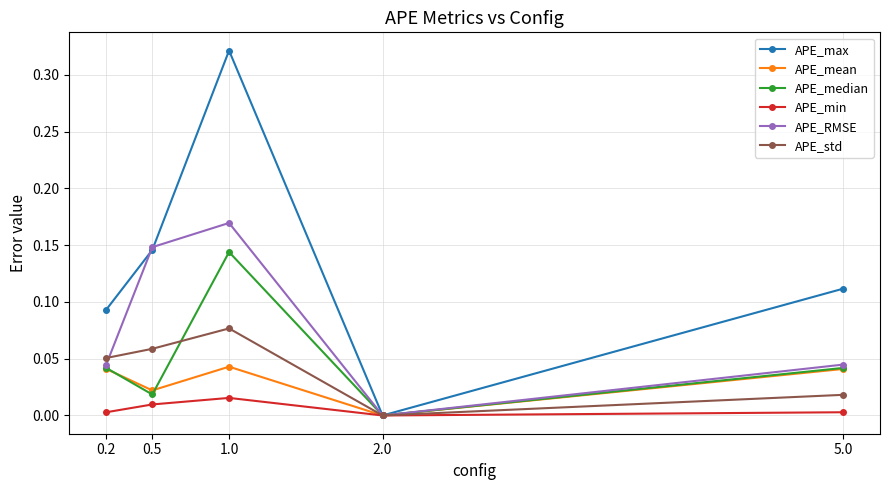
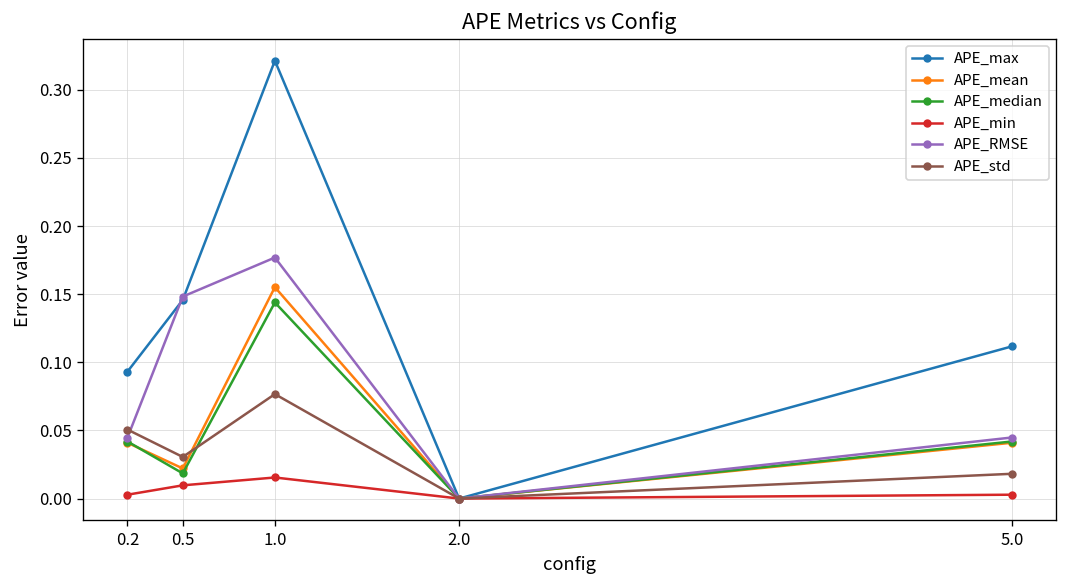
  {
    "APE_max": {
      "0.2": 0.093,
      "0.5": 0.146,
      "1.0": 0.321,
      "5.0": 0.112
    },
    "APE_mean": {
      "0.5": 0.022,
-     "1.0": 0.043
+     "1.0": 0.155
    },
    "APE_median": {
      "0.5": 0.018,
      "1.0": 0.144
    },
    "APE_min": {
      "0.2": 0.003,
      "0.5": 0.010,
      "1.0": 0.015,
      "5.0": 0.003
    },
    "APE_RMSE": {
      "0.2": 0.045,
      "0.5": 0.148,
-     "1.0": 0.170,
+     "1.0": 0.177,
      "5.0": 0.045
    },
    "APE_std": {
      "0.2": 0.051,
-     "0.5": 0.059,
+     "0.5": 0.031,
      "1.0": 0.077,
      "5.0": 0.018
    }
  }
